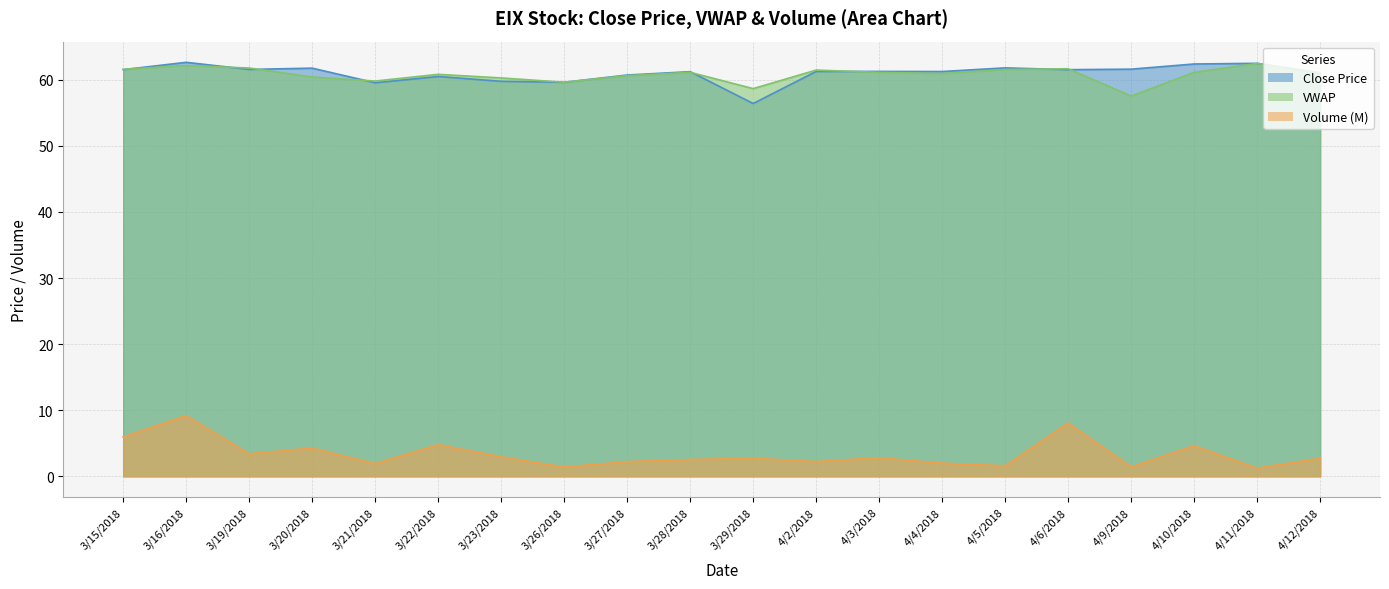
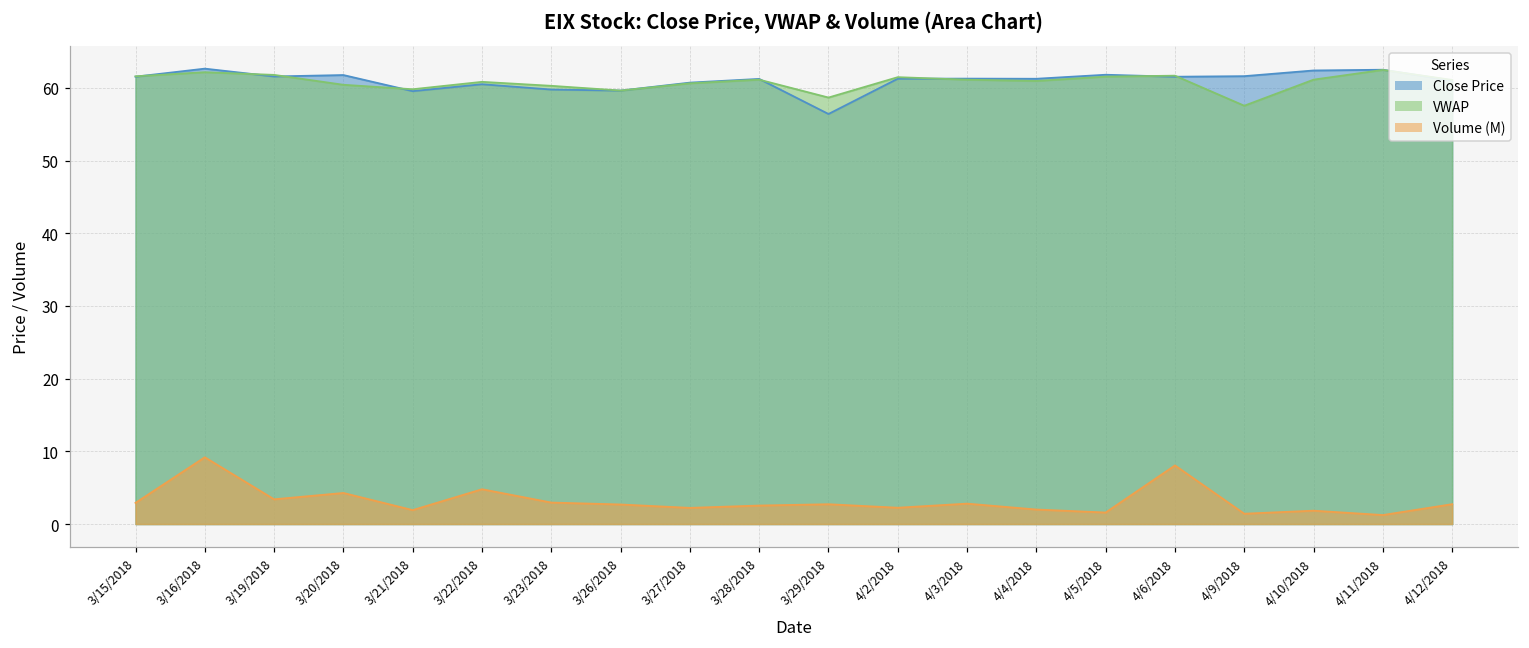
  {
    "Close Price": {
      "3/16/2018": 63,
      "3/20/2018": 62,
      "3/23/2018": 60,
      "3/29/2018": 56,
      "4/9/2018": 62,
      "4/10/2018": 62
    },
    "VWAP": {
      "3/16/2018": 62,
      "3/20/2018": 60,
      "3/23/2018": 60,
      "3/29/2018": 59,
      "4/9/2018": 58,
      "4/10/2018": 61
    },
    "Volume (M)": {
-     "3/15/2018": 6,
+     "3/15/2018": 3,
      "3/16/2018": 9,
      "3/19/2018": 3,
      "3/20/2018": 4,
      "3/21/2018": 2,
      "3/22/2018": 5,
      "3/23/2018": 3,
-     "3/26/2018": 1,
+     "3/26/2018": 3,
      "3/27/2018": 2,
      "3/28/2018": 3,
      "3/29/2018": 3,
      "4/2/2018": 2,
      "4/3/2018": 3,
      "4/4/2018": 2,
      "4/5/2018": 2,
      "4/6/2018": 8,
      "4/9/2018": 1,
-     "4/10/2018": 5,
+     "4/10/2018": 2,
      "4/11/2018": 1,
      "4/12/2018": 3
    }
  }
